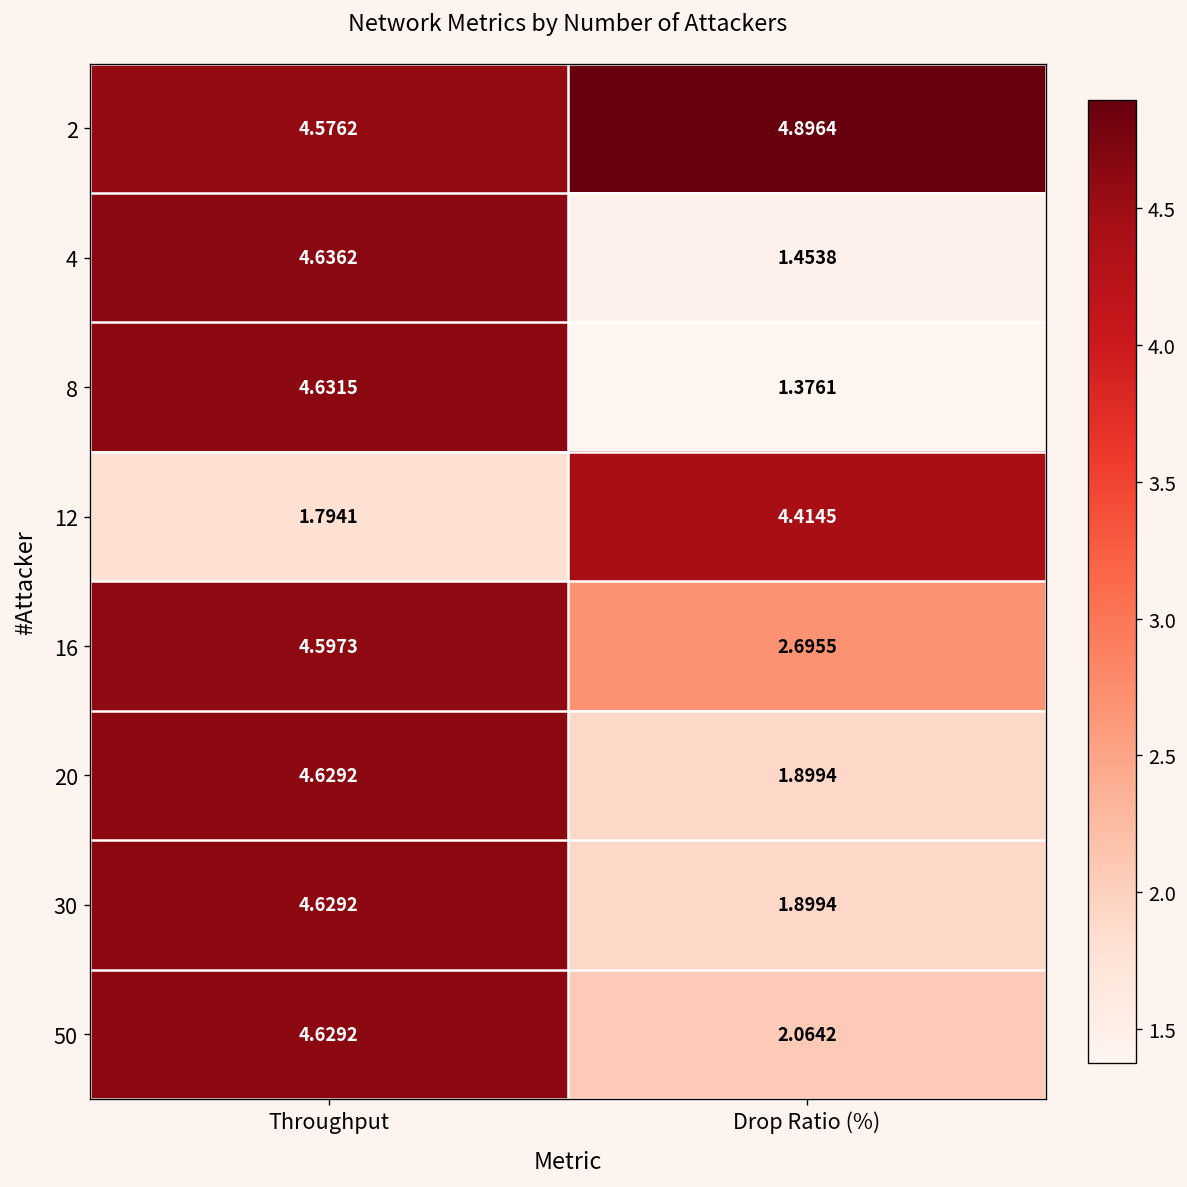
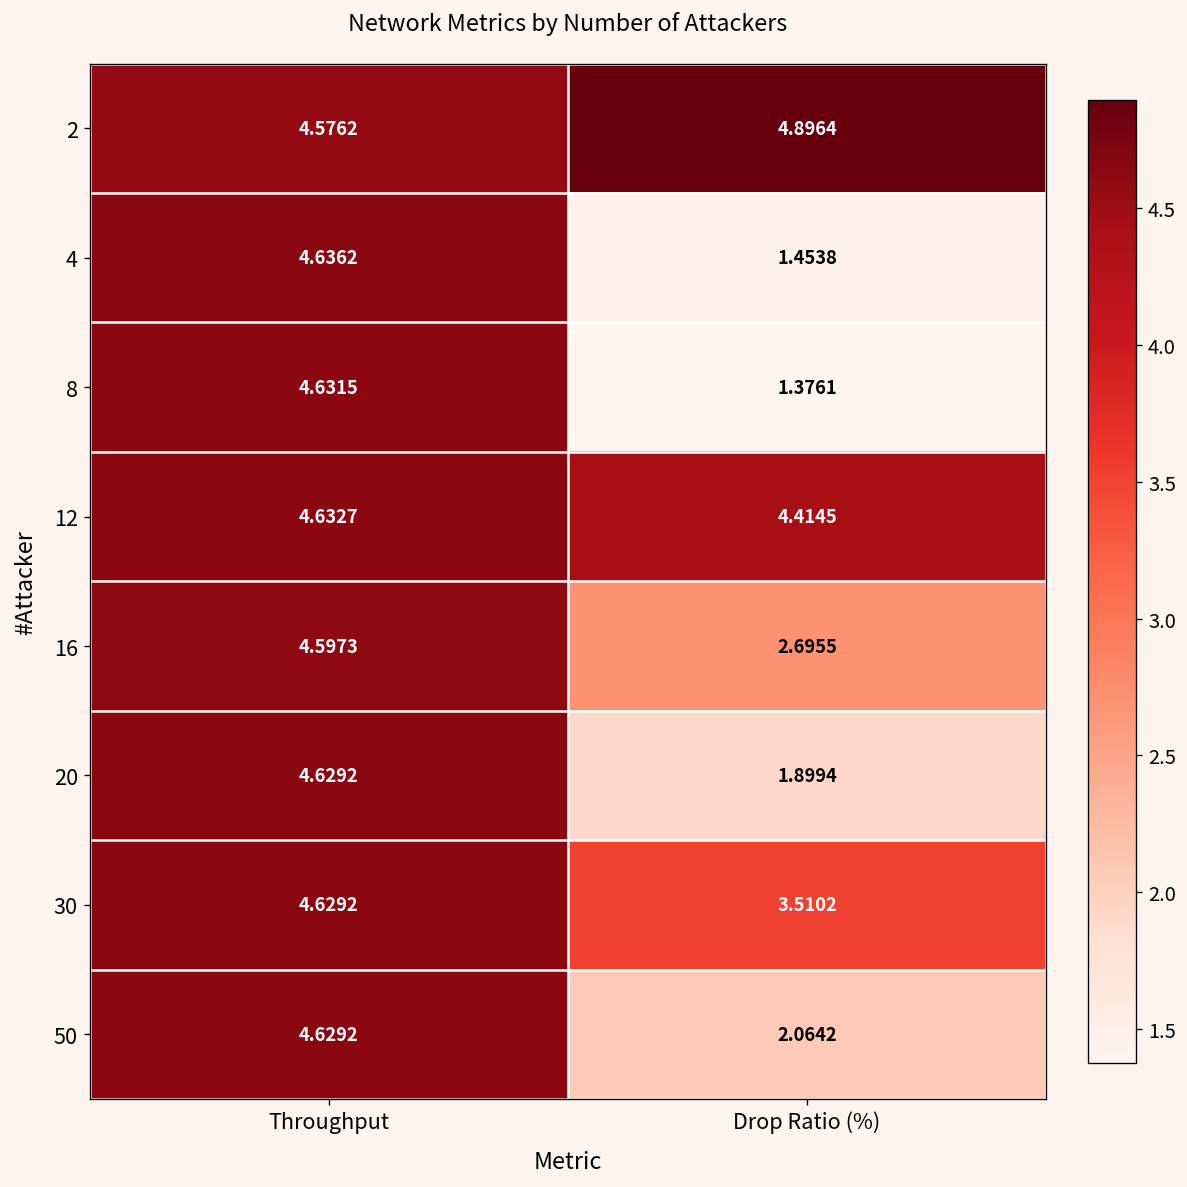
  {
    "2": {
      "Throughput": 4.5762,
      "Drop Ratio (%)": 4.8964
    },
    "4": {
      "Throughput": 4.6362,
      "Drop Ratio (%)": 1.4538
    },
    "8": {
      "Throughput": 4.6315,
      "Drop Ratio (%)": 1.3761
    },
    "12": {
-     "Throughput": 1.7941,
+     "Throughput": 4.6327,
      "Drop Ratio (%)": 4.4145
    },
    "16": {
      "Throughput": 4.5973,
      "Drop Ratio (%)": 2.6955
    },
    "20": {
      "Throughput": 4.6292,
      "Drop Ratio (%)": 1.8994
    },
    "30": {
      "Throughput": 4.6292,
-     "Drop Ratio (%)": 1.8994
+     "Drop Ratio (%)": 3.5102
    },
    "50": {
      "Throughput": 4.6292,
      "Drop Ratio (%)": 2.0642
    }
  }
